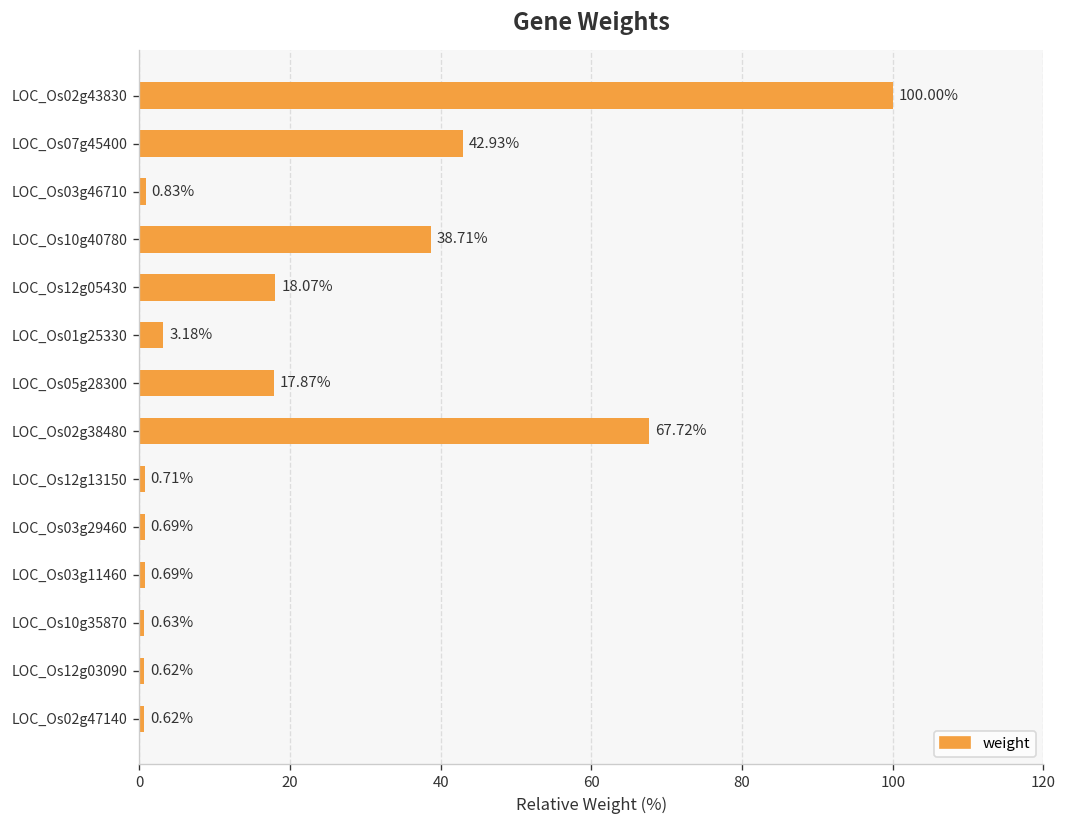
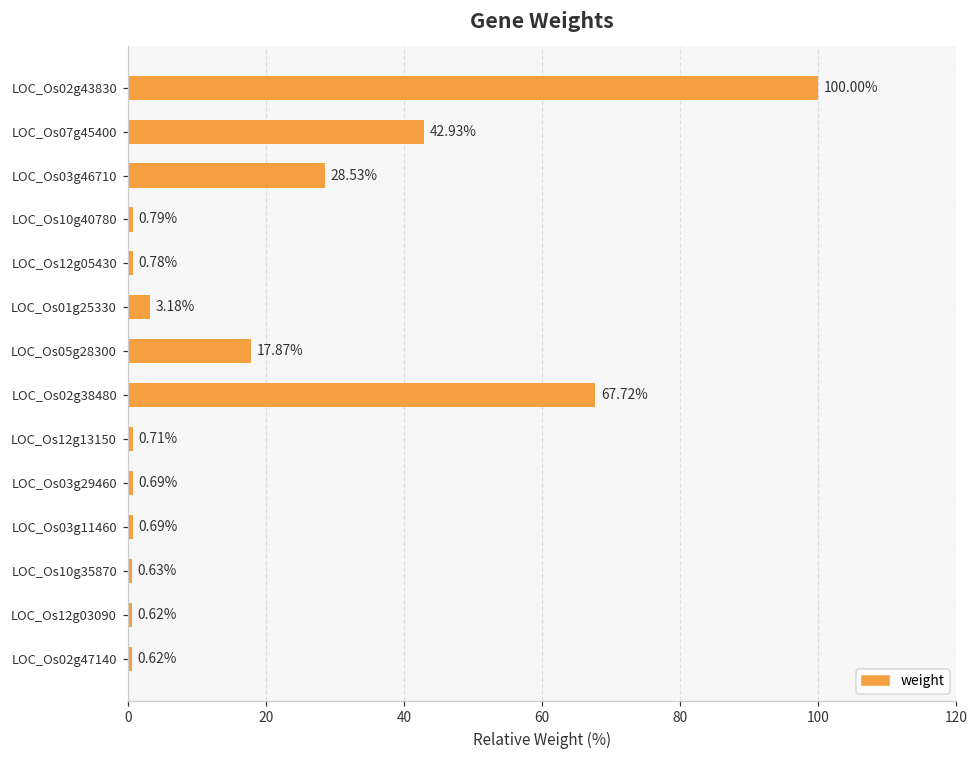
  {
    "LOC_Os02g43830": "100.00%",
    "LOC_Os07g45400": "42.93%",
-   "LOC_Os03g46710": "0.83%",
-   "LOC_Os10g40780": "38.71%",
-   "LOC_Os12g05430": "18.07%",
+   "LOC_Os03g46710": "28.53%",
+   "LOC_Os10g40780": "0.79%",
+   "LOC_Os12g05430": "0.78%",
    "LOC_Os01g25330": "3.18%",
    "LOC_Os05g28300": "17.87%",
    "LOC_Os02g38480": "67.72%",
    "LOC_Os12g13150": "0.71%",
    "LOC_Os03g29460": "0.69%",
    "LOC_Os03g11460": "0.69%",
    "LOC_Os10g35870": "0.63%",
    "LOC_Os12g03090": "0.62%",
    "LOC_Os02g47140": "0.62%"
  }
